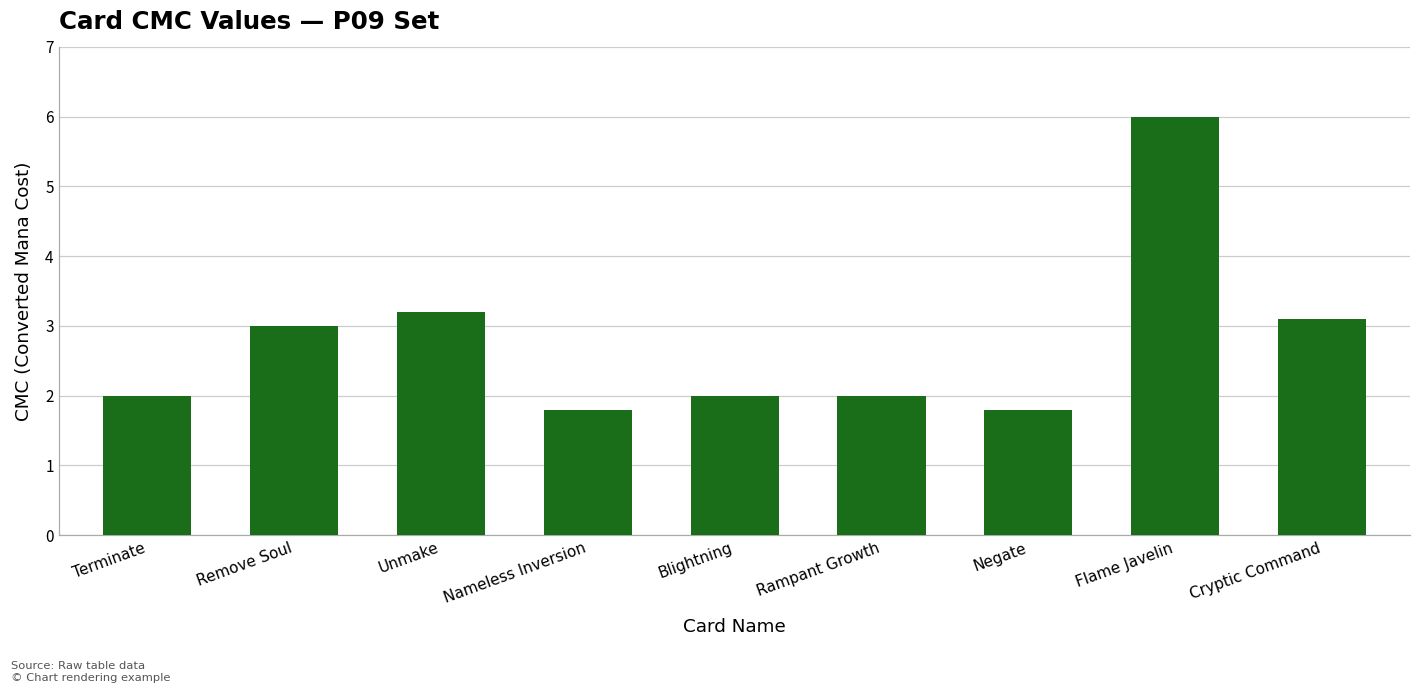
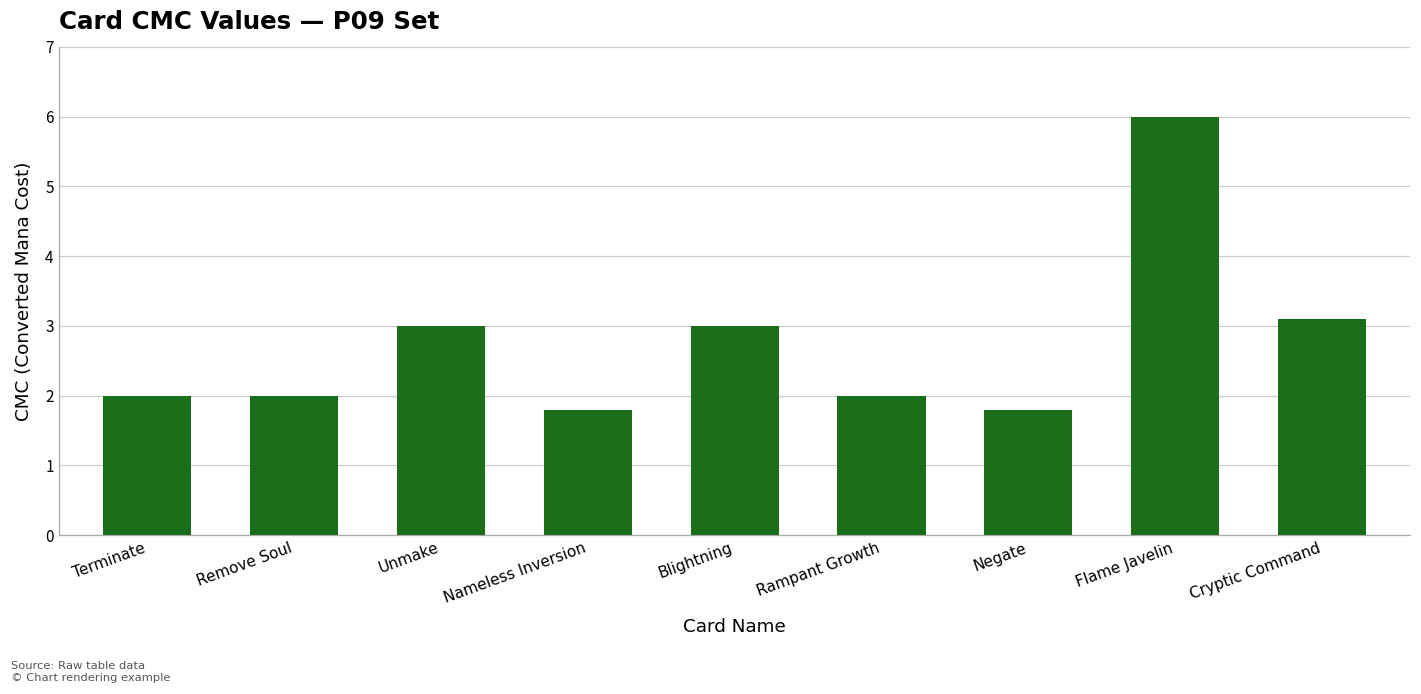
  {
    "Terminate": 2.0,
-   "Remove Soul": 3,
-   "Unmake": 3.2,
+   "Remove Soul": 2,
+   "Unmake": 3.0,
    "Nameless Inversion": 1.8,
-   "Blightning": 2,
+   "Blightning": 3,
    "Rampant Growth": 2.0,
    "Negate": 1.8,
    "Flame Javelin": 6.0,
    "Cryptic Command": 3.1
  }
